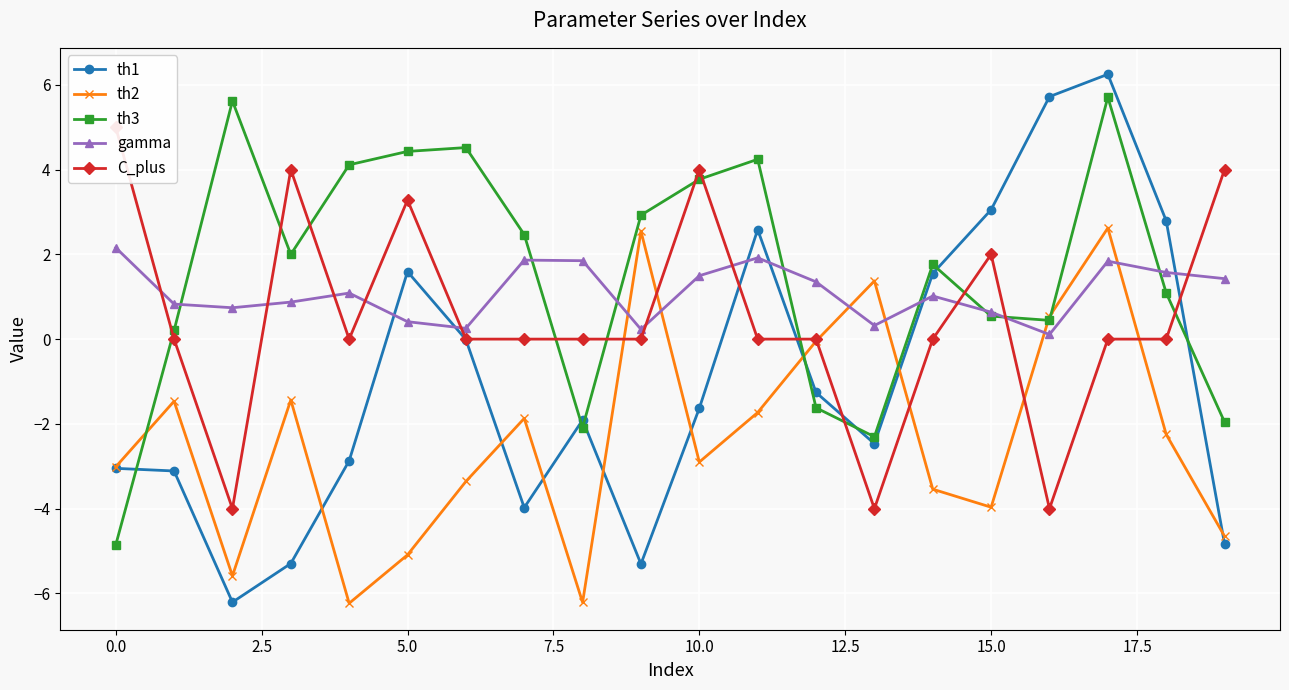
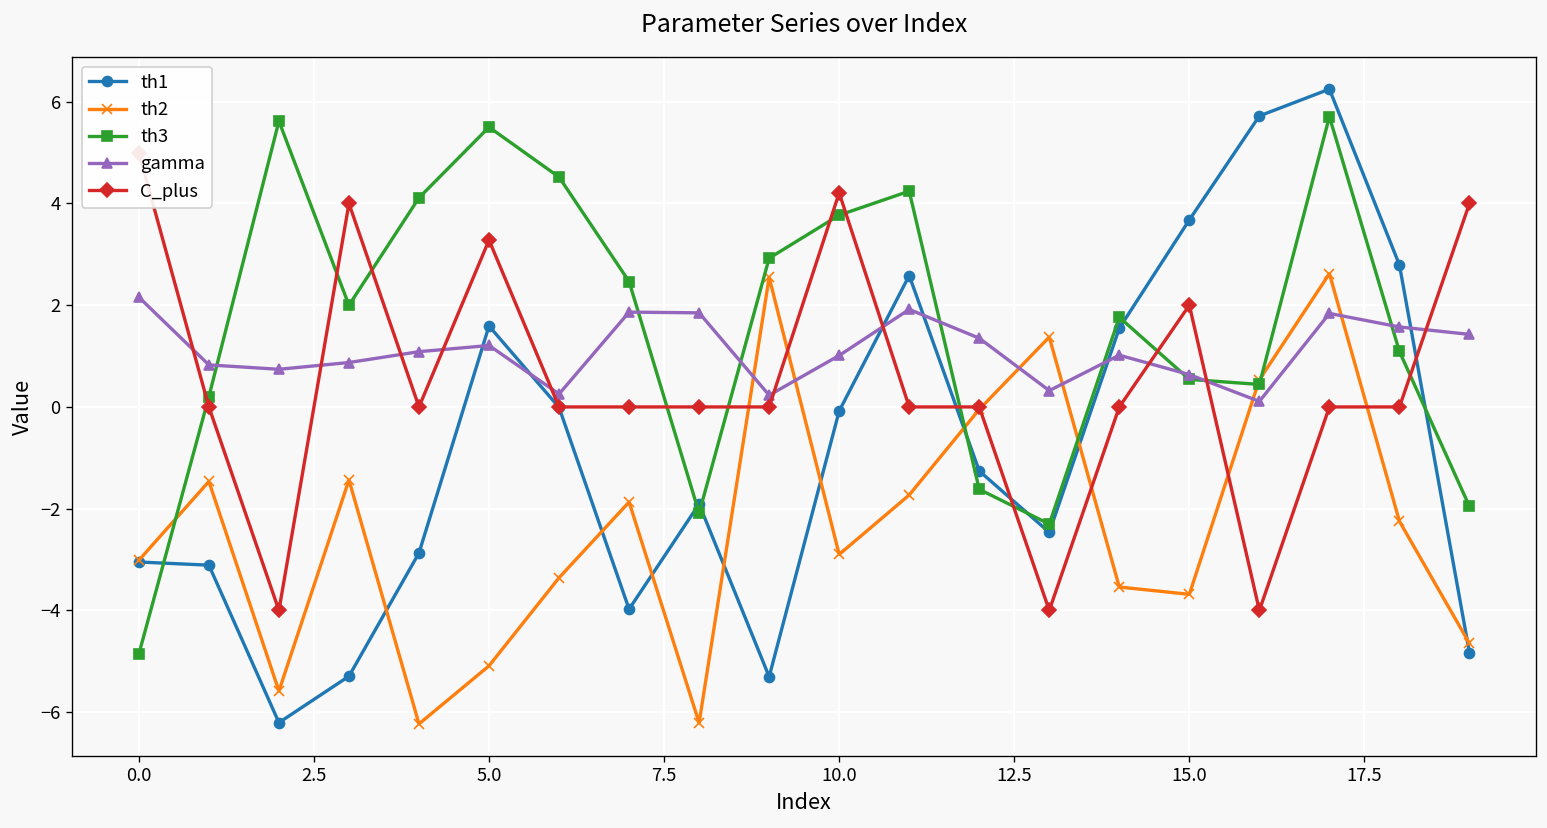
  {
    "th1": {
      "5.0": 1.6,
-     "10.0": -1.6,
-     "15.0": 3.1
+     "10.0": -0.1,
+     "15.0": 3.7
    },
    "th2": {
      "5.0": -5.1,
      "10.0": -2.9,
-     "15.0": -4.0
+     "15.0": -3.7
    },
    "th3": {
      "0.0": -4.9,
-     "5.0": 4.4,
+     "5.0": 5.5,
      "10.0": 3.8,
      "15.0": 0.5
    },
    "gamma": {
      "0.0": 2.2,
-     "5.0": 0.4,
-     "10.0": 1.5,
+     "5.0": 1.2,
+     "10.0": 1.0,
      "15.0": 0.6
    },
    "C_plus": {
      "5.0": 3.3,
-     "10.0": 4.0,
+     "10.0": 4.2,
      "15.0": 2.0
    }
  }
